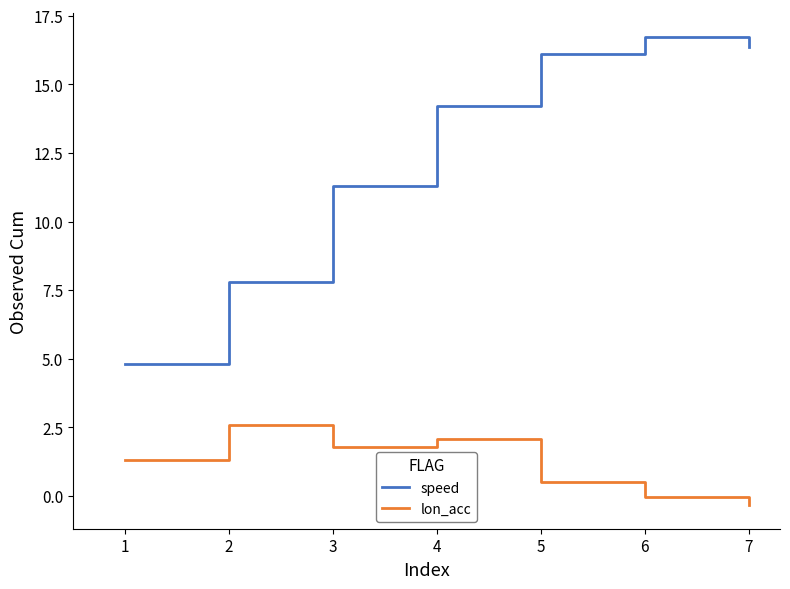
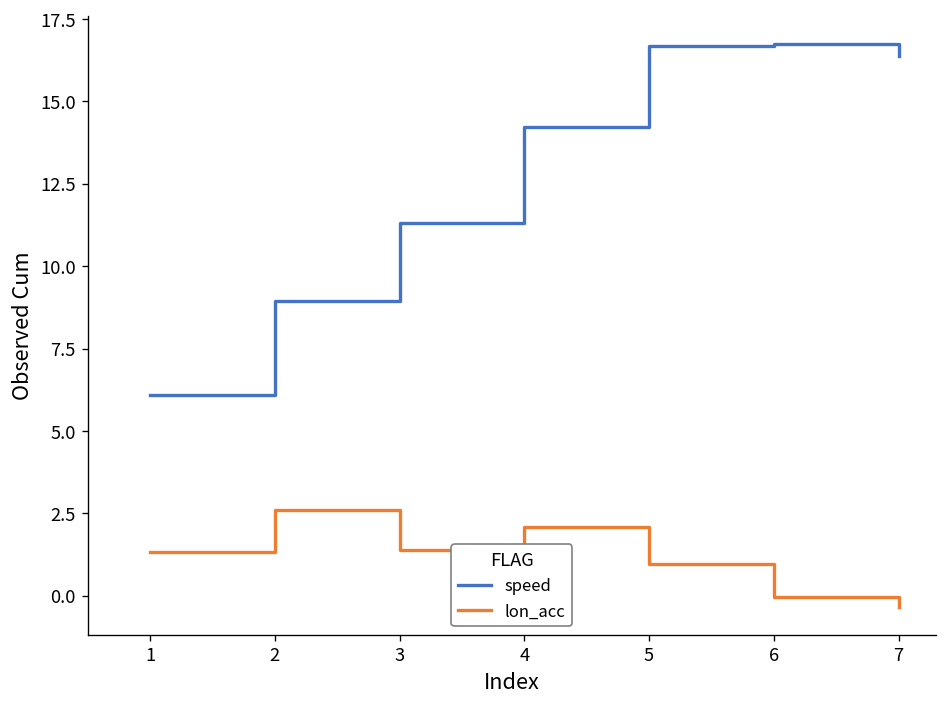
  {
    "speed": {
-     "1": 4.8,
-     "2": 7.8,
+     "1": 6.1,
+     "2": 8.9,
      "3": 11.3,
      "4": 14.2,
-     "5": 16.1,
+     "5": 16.7,
      "6": 16.7,
      "7": 16.4
    },
    "lon_acc": {
      "1": 1.3,
      "2": 2.6,
-     "3": 1.8,
+     "3": 1.4,
      "4": 2.1,
-     "5": 0.5,
+     "5": 0.9,
      "6": 0.0,
      "7": -0.3
    }
  }
